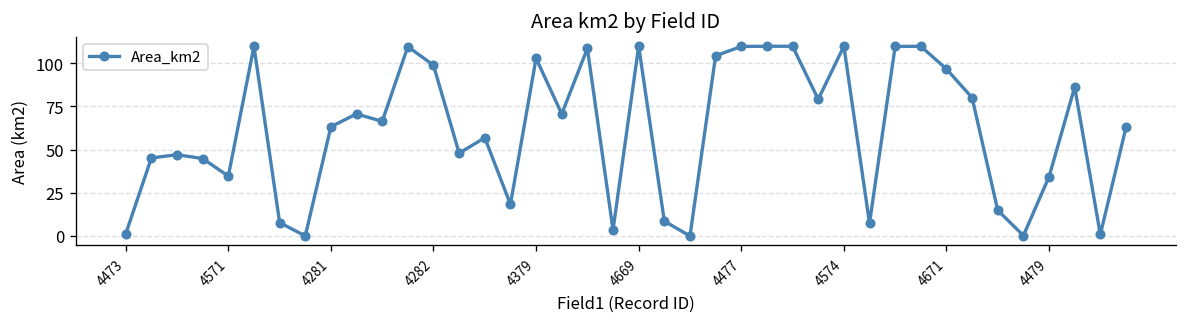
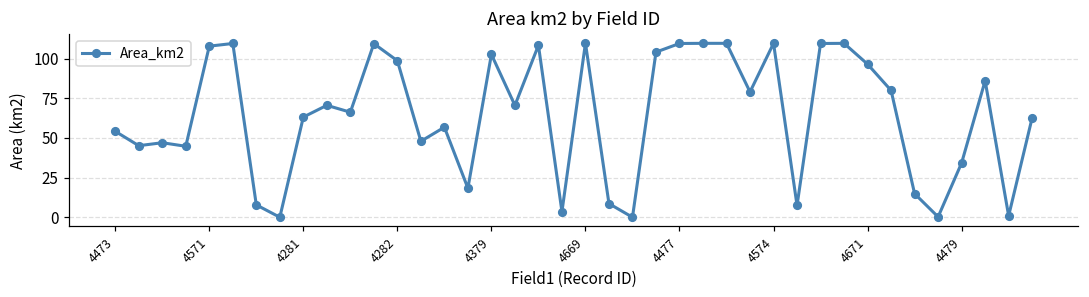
  {
-   "4473": 1,
-   "4571": 35,
+   "4473": 54,
+   "4571": 108,
    "4281": 63,
    "4282": 99,
    "4379": 103,
    "4669": 110,
    "4477": 110,
    "4574": 110,
    "4671": 97,
    "4479": 34
  }
